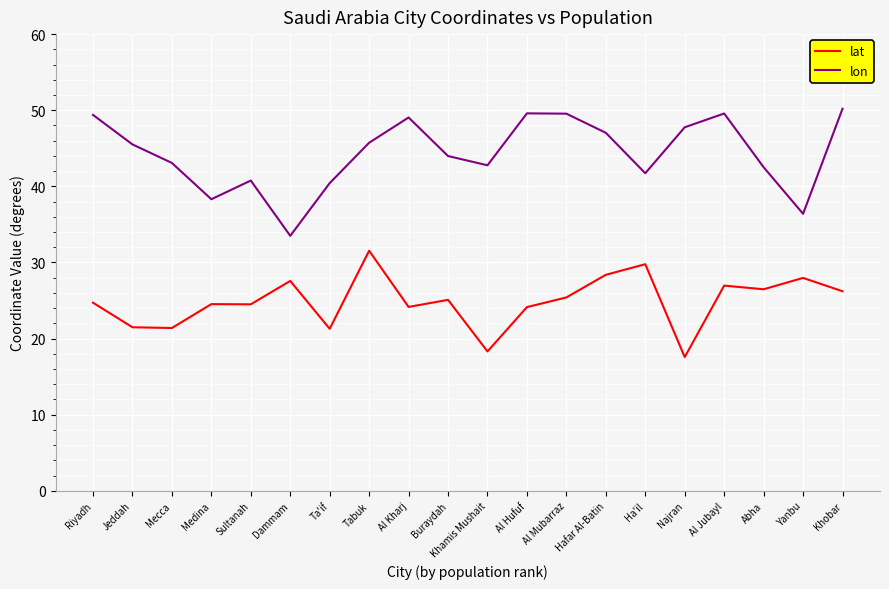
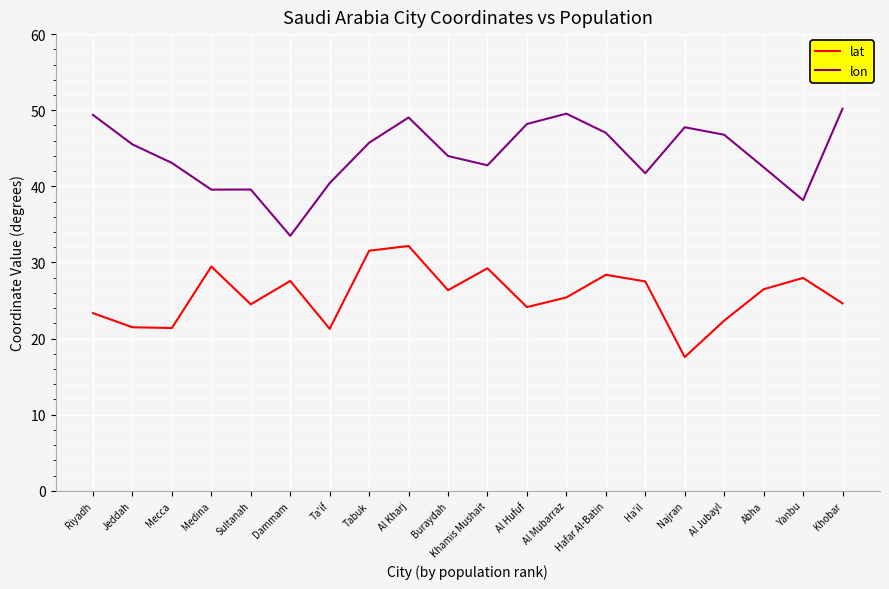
  {
    "lat": {
-     "Riyadh": 25,
+     "Riyadh": 23,
      "Jeddah": 21,
      "Mecca": 21,
-     "Medina": 25,
+     "Medina": 29,
      "Sultanah": 25,
      "Dammam": 28,
      "Ta'if": 21,
      "Tabuk": 32,
-     "Al Kharj": 24,
-     "Buraydah": 25,
-     "Khamis Mushait": 18,
+     "Al Kharj": 32,
+     "Buraydah": 26,
+     "Khamis Mushait": 29,
      "Al Hufuf": 24,
      "Al Mubarraz": 25,
      "Hafar Al-Batin": 28,
-     "Ha'il": 30,
+     "Ha'il": 28,
      "Najran": 18,
-     "Al Jubayl": 27,
+     "Al Jubayl": 22,
      "Abha": 26,
      "Yanbu": 28,
-     "Khobar": 26
+     "Khobar": 25
    },
    "lon": {
      "Riyadh": 49,
      "Jeddah": 46,
      "Mecca": 43,
-     "Medina": 38,
-     "Sultanah": 41,
+     "Medina": 40,
+     "Sultanah": 40,
      "Dammam": 33,
      "Ta'if": 40,
      "Tabuk": 46,
      "Al Kharj": 49,
      "Buraydah": 44,
      "Khamis Mushait": 43,
-     "Al Hufuf": 50,
+     "Al Hufuf": 48,
      "Al Mubarraz": 50,
      "Hafar Al-Batin": 47,
      "Ha'il": 42,
      "Najran": 48,
-     "Al Jubayl": 50,
+     "Al Jubayl": 47,
      "Abha": 43,
-     "Yanbu": 36,
+     "Yanbu": 38,
      "Khobar": 50
    }
  }
